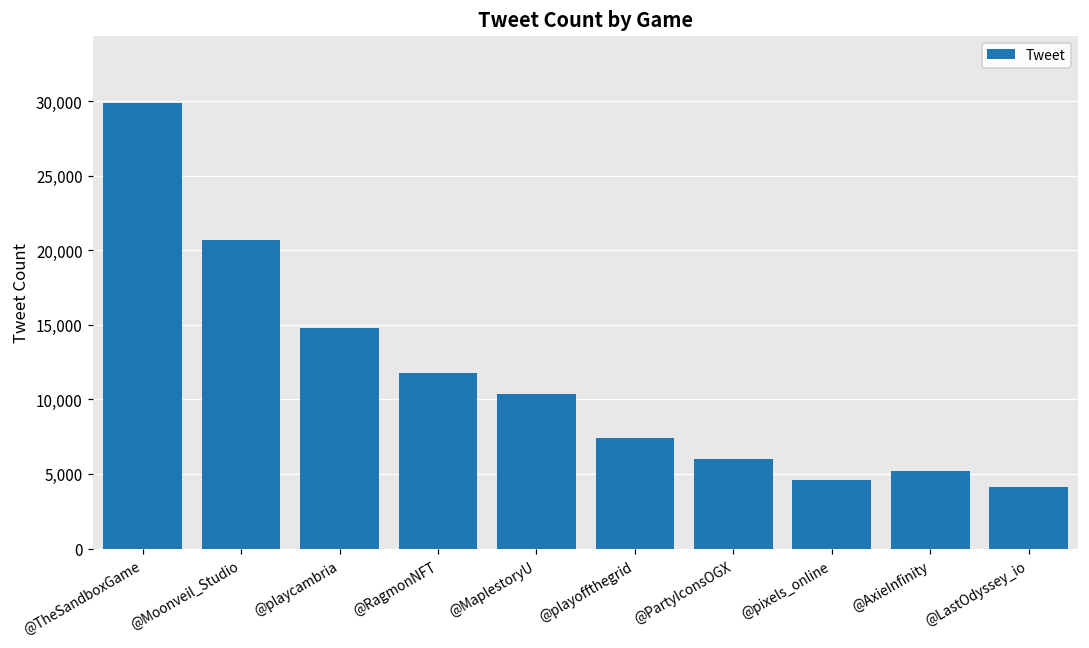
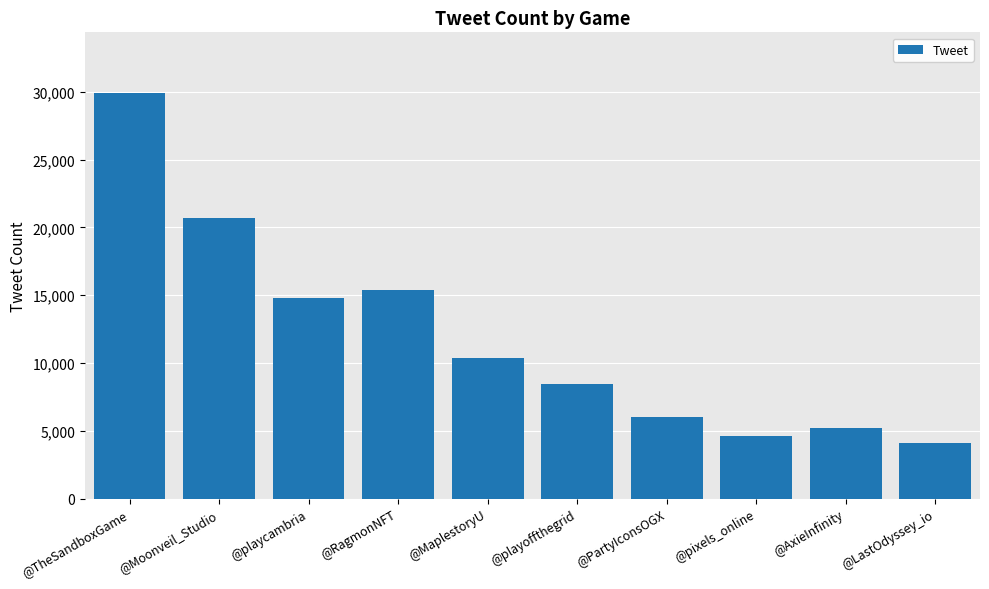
  {
    "@TheSandboxGame": "29,900",
    "@Moonveil_Studio": "20,700",
    "@playcambria": "14,800",
-   "@RagmonNFT": "11,800",
+   "@RagmonNFT": "15,400",
    "@MaplestoryU": "10,400",
-   "@playoffthegrid": "7,400",
+   "@playoffthegrid": "8,400",
    "@PartyIconsOGX": "6,000",
    "@pixels_online": "4,600",
    "@AxieInfinity": "5,200",
    "@LastOdyssey_io": "4,100"
  }
